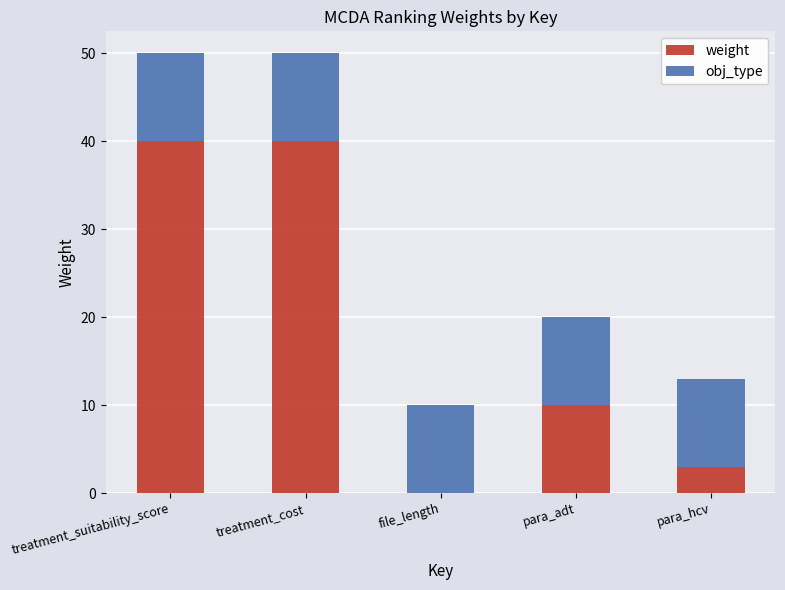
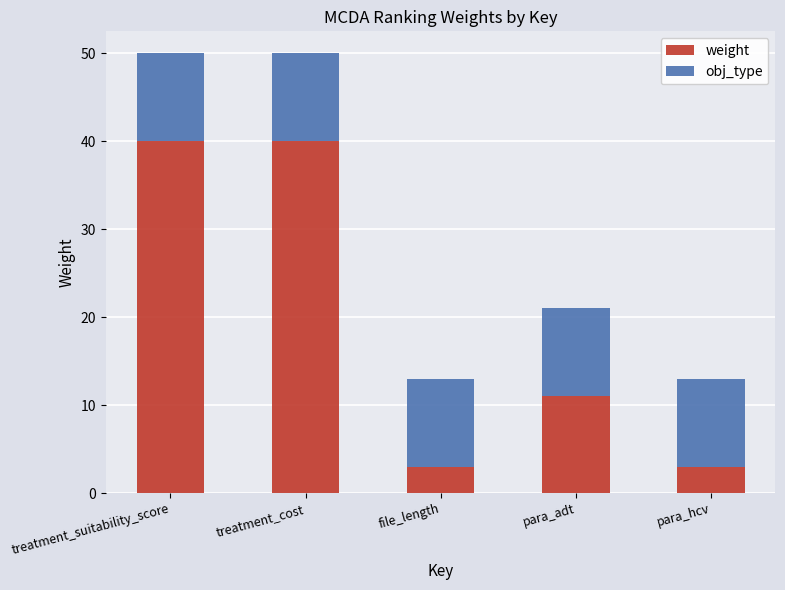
  {
    "weight": {
      "treatment_suitability_score": 40,
      "treatment_cost": 40,
-     "file_length": 0,
-     "para_adt": 10,
+     "file_length": 3,
+     "para_adt": 11,
      "para_hcv": 3
    },
    "obj_type": {
      "treatment_suitability_score": 10,
      "treatment_cost": 10,
      "file_length": 10,
      "para_adt": 10,
      "para_hcv": 10
    }
  }
